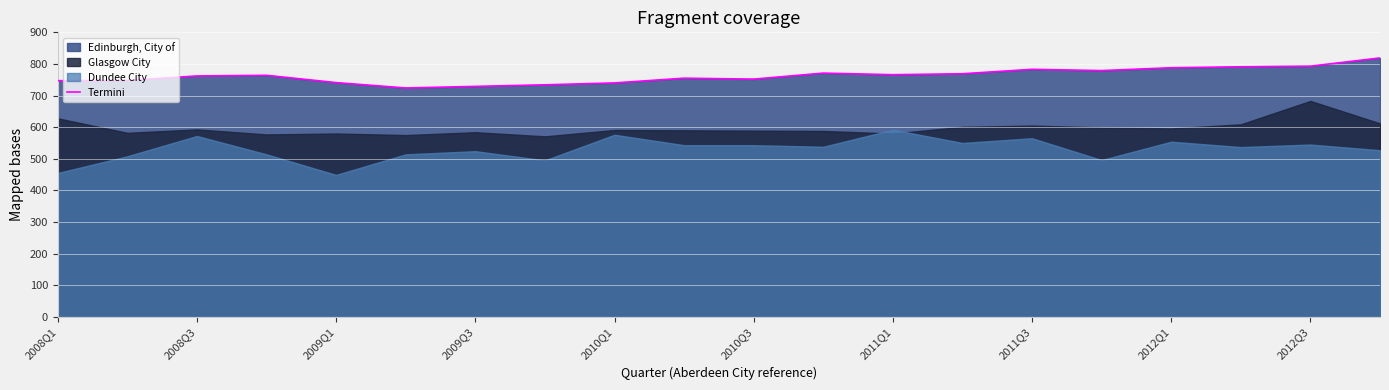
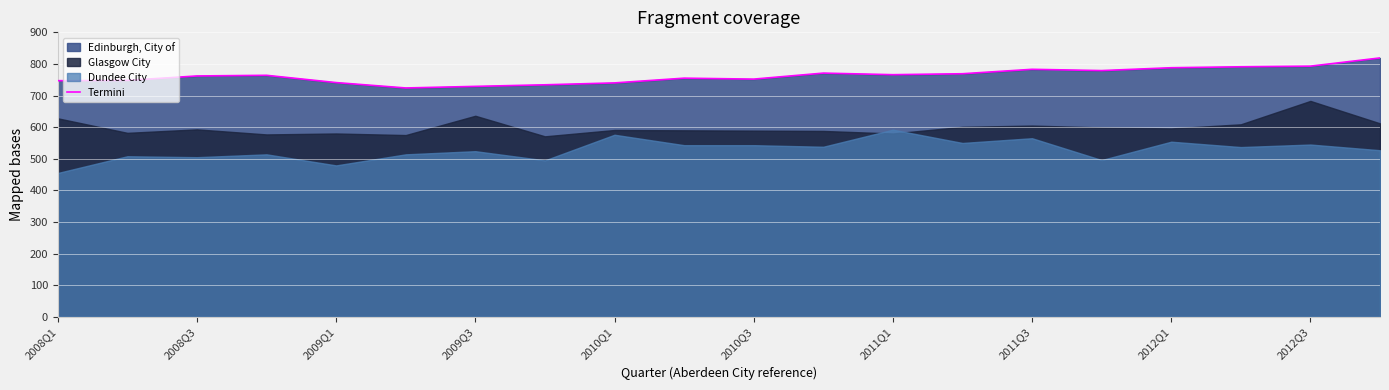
  {
    "Edinburgh, City of": {
      "2008Q1": 750,
      "2008Q3": 760,
      "2009Q1": 740,
      "2009Q3": 730,
      "2010Q1": 740,
      "2010Q3": 750,
      "2011Q1": 770,
      "2011Q3": 780,
      "2012Q1": 790,
      "2012Q3": 790
    },
    "Glasgow City": {
      "2008Q1": 630,
      "2008Q3": 590,
      "2009Q1": 580,
-     "2009Q3": 580,
+     "2009Q3": 640,
      "2010Q1": 590,
      "2010Q3": 590,
      "2011Q1": 580,
      "2011Q3": 610,
      "2012Q1": 600,
      "2012Q3": 680
    },
    "Dundee City": {
      "2008Q1": 460,
-     "2008Q3": 570,
-     "2009Q1": 450,
+     "2008Q3": 510,
+     "2009Q1": 480,
      "2009Q3": 520,
      "2010Q1": 580,
      "2010Q3": 540,
      "2011Q1": 590,
      "2011Q3": 570,
      "2012Q1": 550,
      "2012Q3": 550
    }
  }
